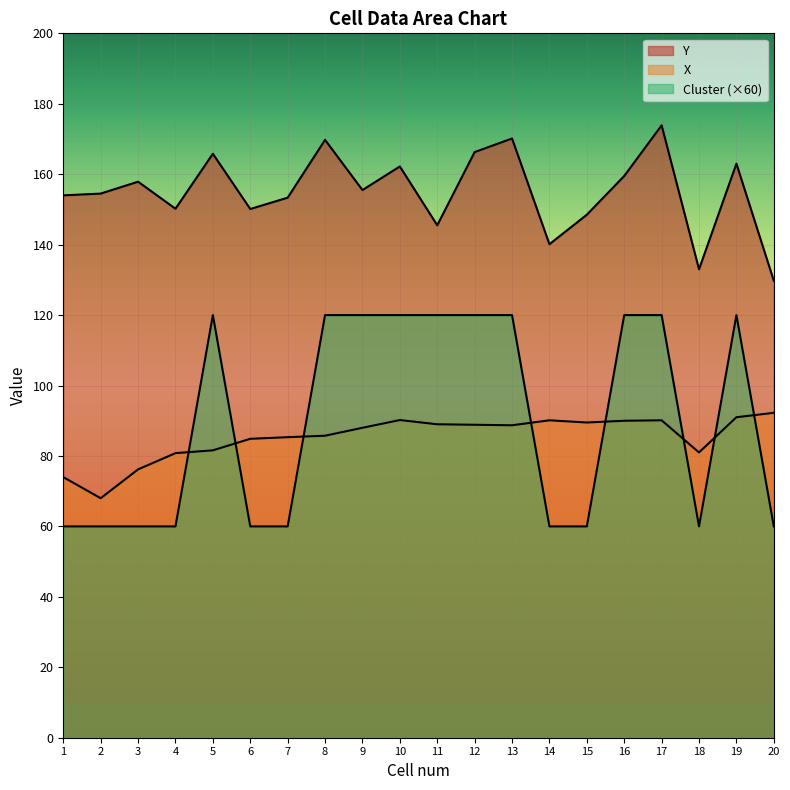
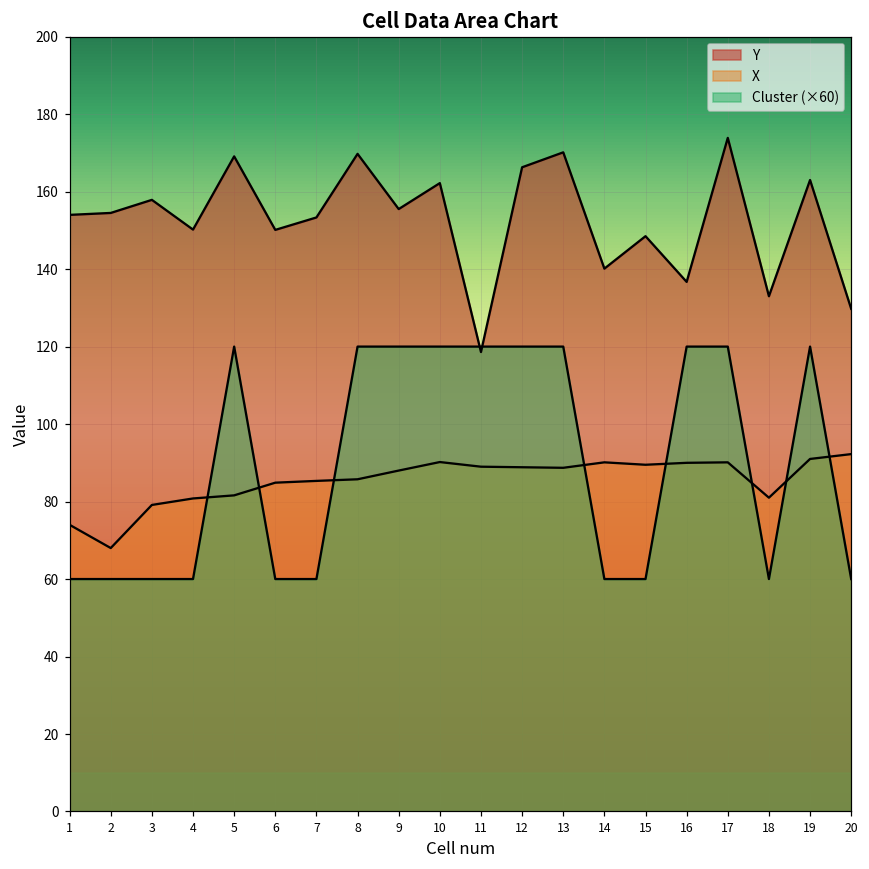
  {
    "Y": {
      "1": 154,
      "2": 155,
      "3": 158,
      "4": 150,
-     "5": 166,
+     "5": 169,
      "6": 150,
      "7": 153,
      "8": 170,
      "9": 156,
      "10": 162,
-     "11": 146,
+     "11": 119,
      "12": 166,
      "13": 170,
      "14": 140,
      "15": 149,
-     "16": 160,
+     "16": 137,
      "17": 174,
      "18": 133,
      "19": 163,
      "20": 130
    },
    "X": {
      "1": 74,
      "2": 68,
-     "3": 76,
+     "3": 79,
      "4": 81,
      "5": 82,
      "6": 85,
      "7": 85,
      "8": 86,
      "9": 88,
      "10": 90,
      "11": 89,
      "12": 89,
      "13": 89,
      "14": 90,
      "15": 90,
      "16": 90,
      "17": 90,
      "18": 81,
      "19": 91,
      "20": 92
    },
    "Cluster (×60)": {
      "1": 60,
      "2": 60,
      "3": 60,
      "4": 60,
      "5": 120,
      "6": 60,
      "7": 60,
      "8": 120,
      "9": 120,
      "10": 120,
      "11": 120,
      "12": 120,
      "13": 120,
      "14": 60,
      "15": 60,
      "16": 120,
      "17": 120,
      "18": 60,
      "19": 120,
      "20": 60
    }
  }
